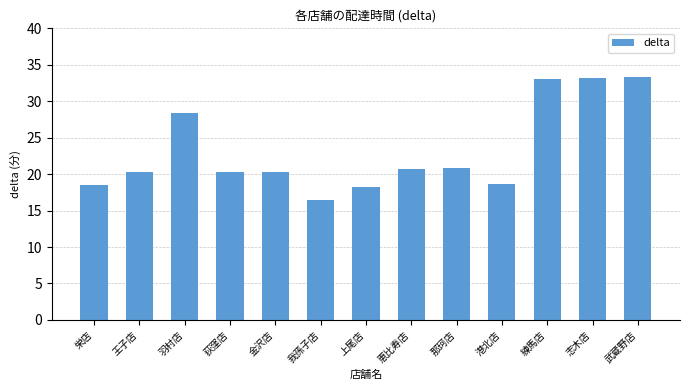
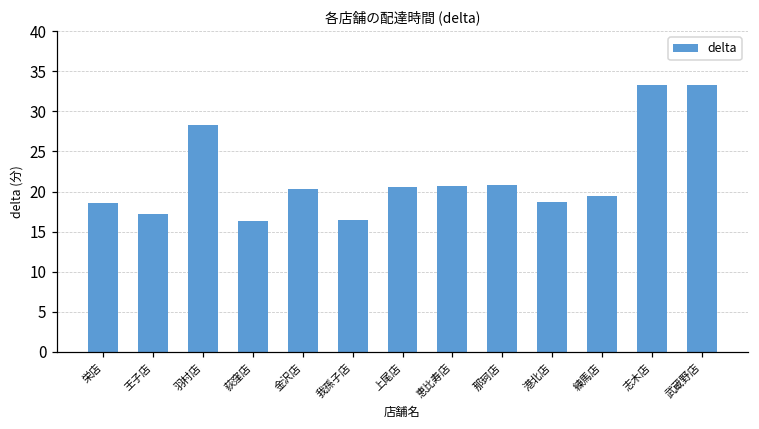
  {
    "栄店": 19,
-   "王子店": 20,
+   "王子店": 17,
    "羽村店": 28,
-   "荻窪店": 20,
+   "荻窪店": 16,
    "金沢店": 20,
    "我孫子店": 16,
-   "上尾店": 18,
+   "上尾店": 21,
    "恵比寿店": 21,
    "那珂店": 21,
    "港北店": 19,
-   "練馬店": 33,
+   "練馬店": 19,
    "志木店": 33,
    "武蔵野店": 33
  }
